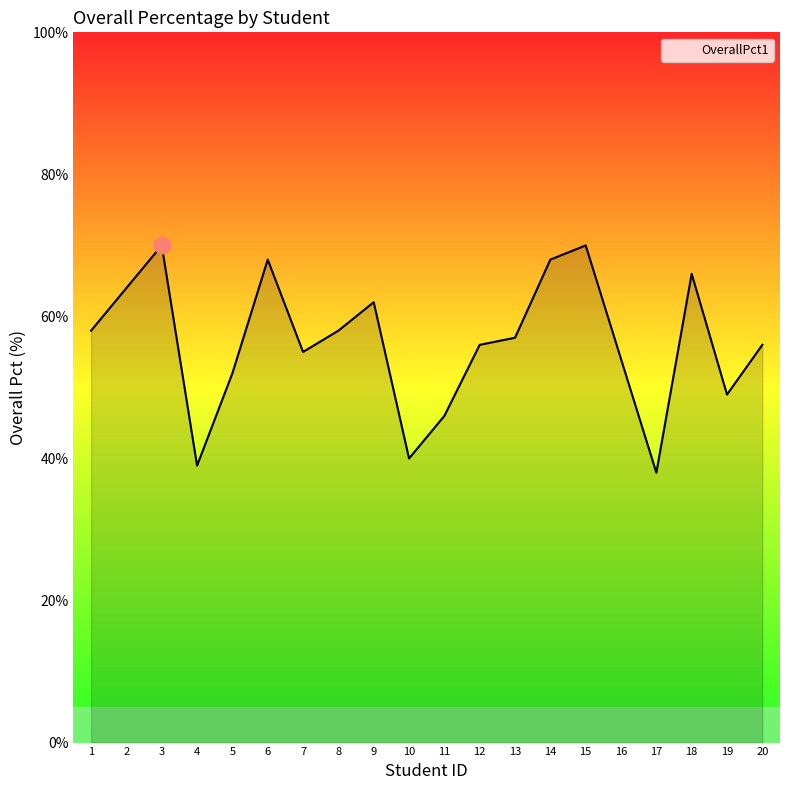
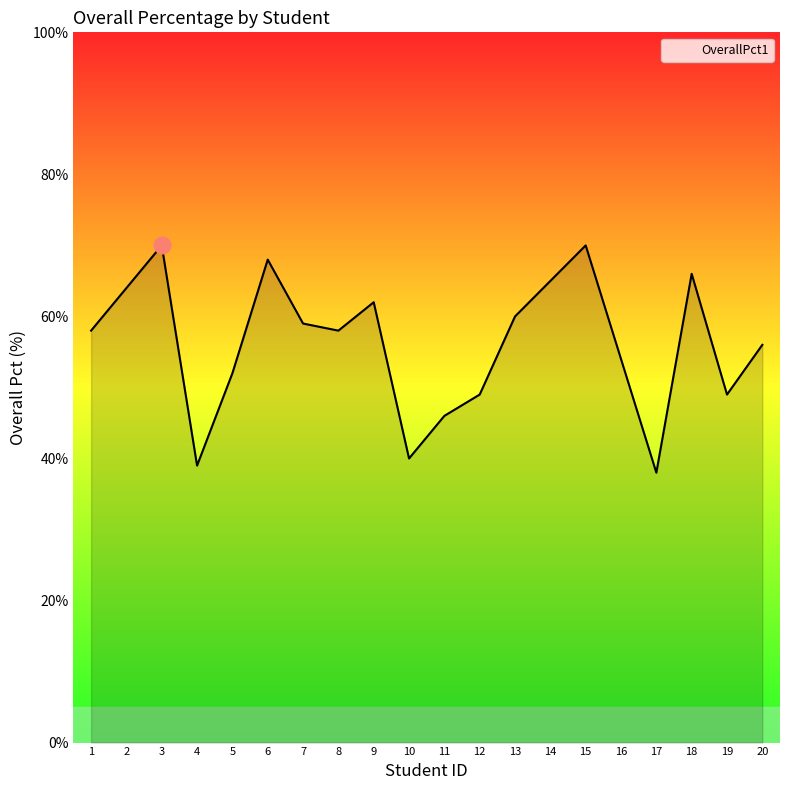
  {
    "OverallPct1": {
      "1": "58%",
      "2": "64%",
      "4": "39%",
      "5": "52%",
      "6": "68%",
-     "7": "55%",
+     "7": "59%",
      "8": "58%",
      "9": "62%",
      "10": "40%",
      "11": "46%",
-     "12": "56%",
-     "13": "57%",
-     "14": "68%",
+     "12": "49%",
+     "13": "60%",
+     "14": "65%",
      "15": "70%",
      "16": "54%",
      "17": "38%",
      "18": "66%",
      "19": "49%",
      "20": "56%"
    }
  }
